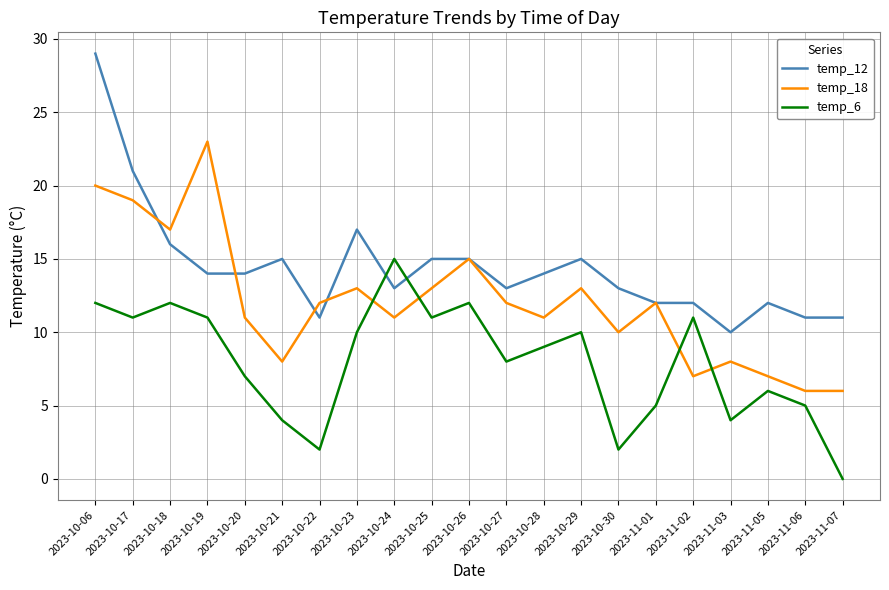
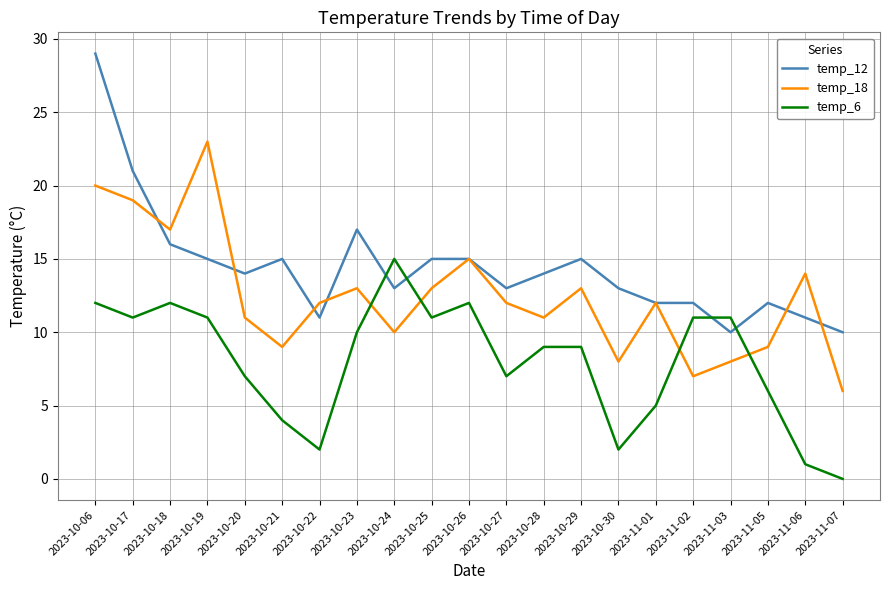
  {
    "temp_12": {
      "2023-10-06": 29,
      "2023-10-17": 21,
      "2023-10-18": 16,
-     "2023-10-19": 14,
+     "2023-10-19": 15,
      "2023-10-20": 14,
      "2023-10-21": 15,
      "2023-10-22": 11,
      "2023-10-23": 17,
      "2023-10-24": 13,
      "2023-10-25": 15,
      "2023-10-27": 13,
      "2023-10-28": 14,
      "2023-10-29": 15,
      "2023-10-30": 13,
      "2023-11-02": 12,
      "2023-11-03": 10,
      "2023-11-05": 12,
      "2023-11-06": 11,
-     "2023-11-07": 11
+     "2023-11-07": 10
    },
    "temp_18": {
      "2023-10-06": 20,
      "2023-10-17": 19,
      "2023-10-18": 17,
      "2023-10-19": 23,
      "2023-10-20": 11,
-     "2023-10-21": 8,
+     "2023-10-21": 9,
      "2023-10-22": 12,
      "2023-10-23": 13,
-     "2023-10-24": 11,
+     "2023-10-24": 10,
      "2023-10-25": 13,
      "2023-10-27": 12,
      "2023-10-28": 11,
      "2023-10-29": 13,
-     "2023-10-30": 10,
+     "2023-10-30": 8,
      "2023-11-02": 7,
      "2023-11-03": 8,
-     "2023-11-05": 7,
-     "2023-11-06": 6,
+     "2023-11-05": 9,
+     "2023-11-06": 14,
      "2023-11-07": 6
    },
    "temp_6": {
      "2023-10-06": 12,
      "2023-10-17": 11,
      "2023-10-18": 12,
      "2023-10-19": 11,
      "2023-10-20": 7,
      "2023-10-21": 4,
      "2023-10-22": 2,
      "2023-10-23": 10,
      "2023-10-24": 15,
      "2023-10-25": 11,
      "2023-10-26": 12,
-     "2023-10-27": 8,
+     "2023-10-27": 7,
      "2023-10-28": 9,
-     "2023-10-29": 10,
+     "2023-10-29": 9,
      "2023-10-30": 2,
      "2023-11-01": 5,
      "2023-11-02": 11,
-     "2023-11-03": 4,
+     "2023-11-03": 11,
      "2023-11-05": 6,
-     "2023-11-06": 5,
+     "2023-11-06": 1,
      "2023-11-07": 0
    }
  }
